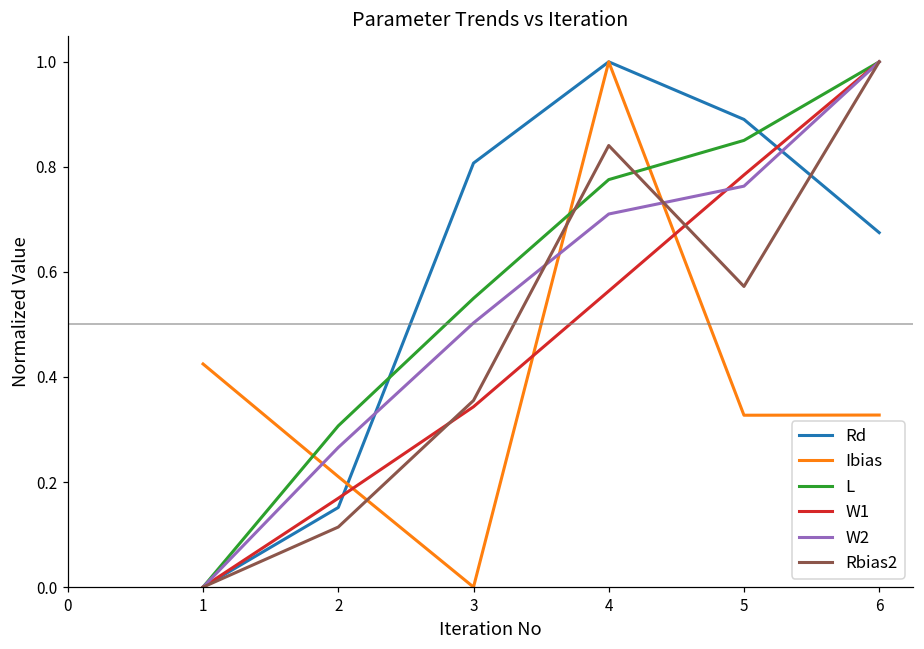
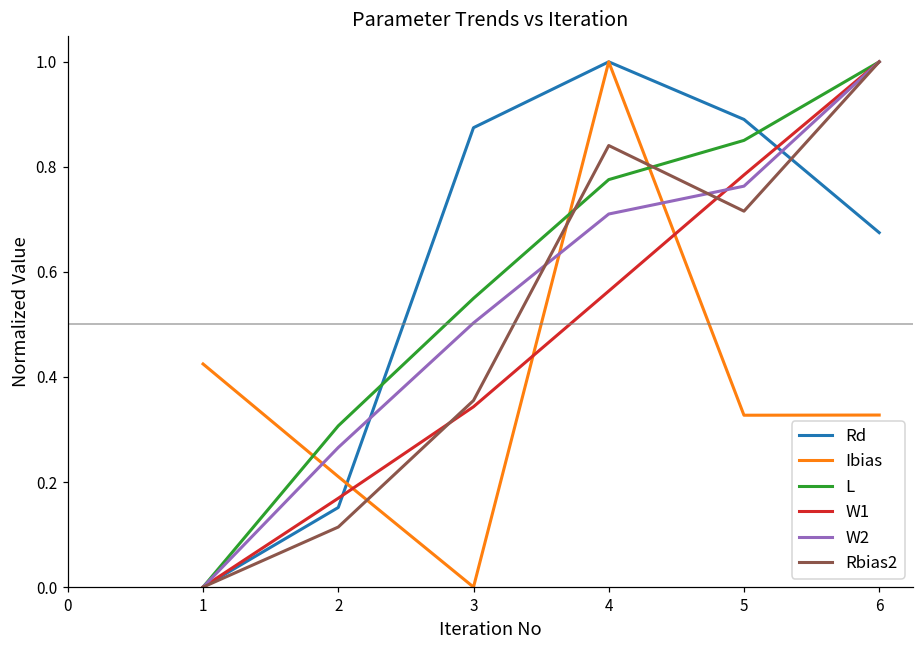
  {
    "Rd": {
      "2": 0.15,
-     "3": 0.81,
+     "3": 0.87,
      "5": 0.89,
      "6": 0.67
    },
    "Ibias": {
      "1": 0.42,
      "2": 0.21,
      "3": 0.00,
      "5": 0.33
    },
    "L": {
      "2": 0.31,
      "3": 0.55,
      "4": 0.78,
      "5": 0.85
    },
    "W1": {
      "2": 0.17,
      "3": 0.34,
      "4": 0.56,
      "5": 0.78
    },
    "W2": {
      "2": 0.27,
      "3": 0.50,
      "4": 0.71,
      "5": 0.76
    },
    "Rbias2": {
      "2": 0.11,
      "3": 0.36,
      "4": 0.84,
-     "5": 0.57
+     "5": 0.72
    }
  }
